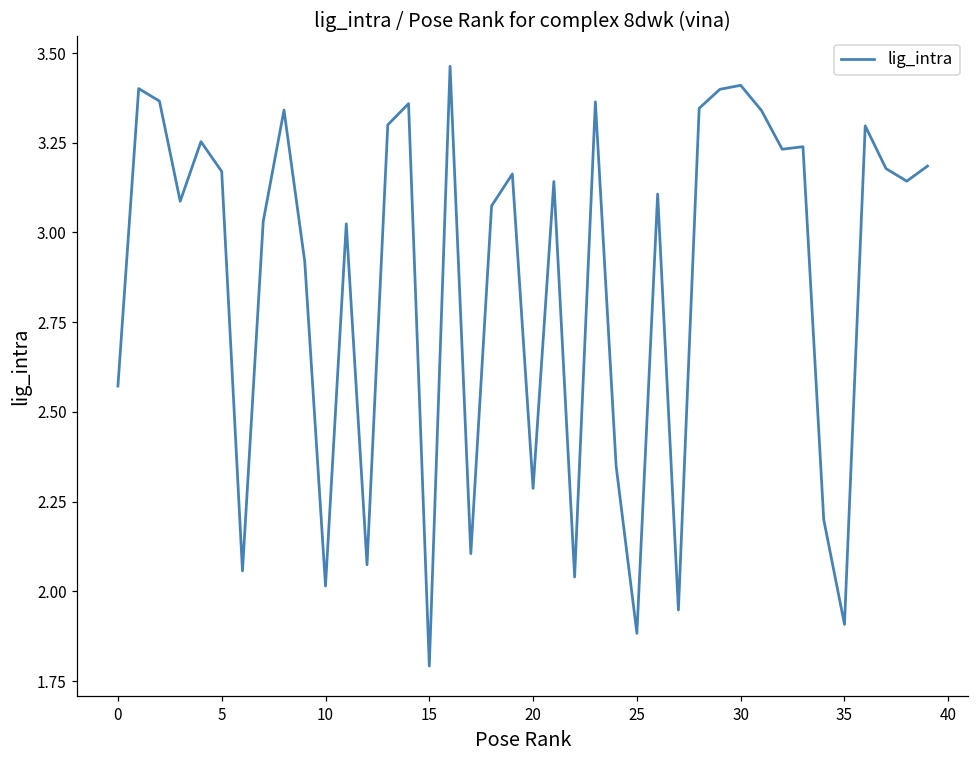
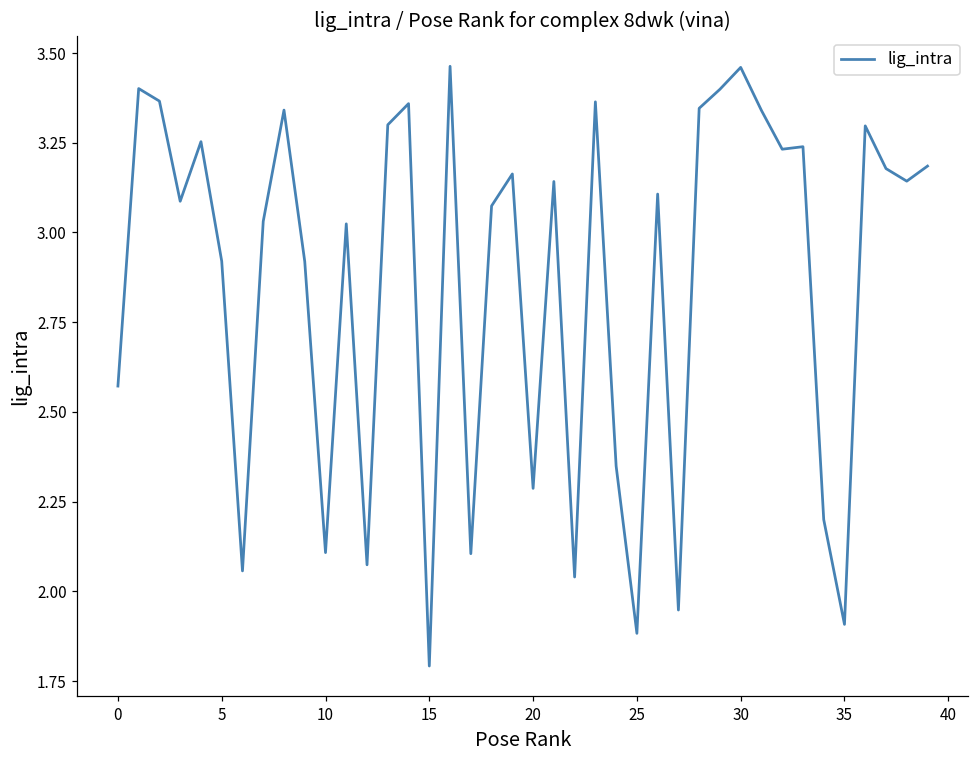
  {
    "0": 2.57,
-   "5": 3.17,
-   "10": 2.02,
+   "5": 2.92,
+   "10": 2.11,
    "15": 1.79,
    "20": 2.29,
    "25": 1.88,
-   "30": 3.41,
+   "30": 3.46,
    "35": 1.91
  }
